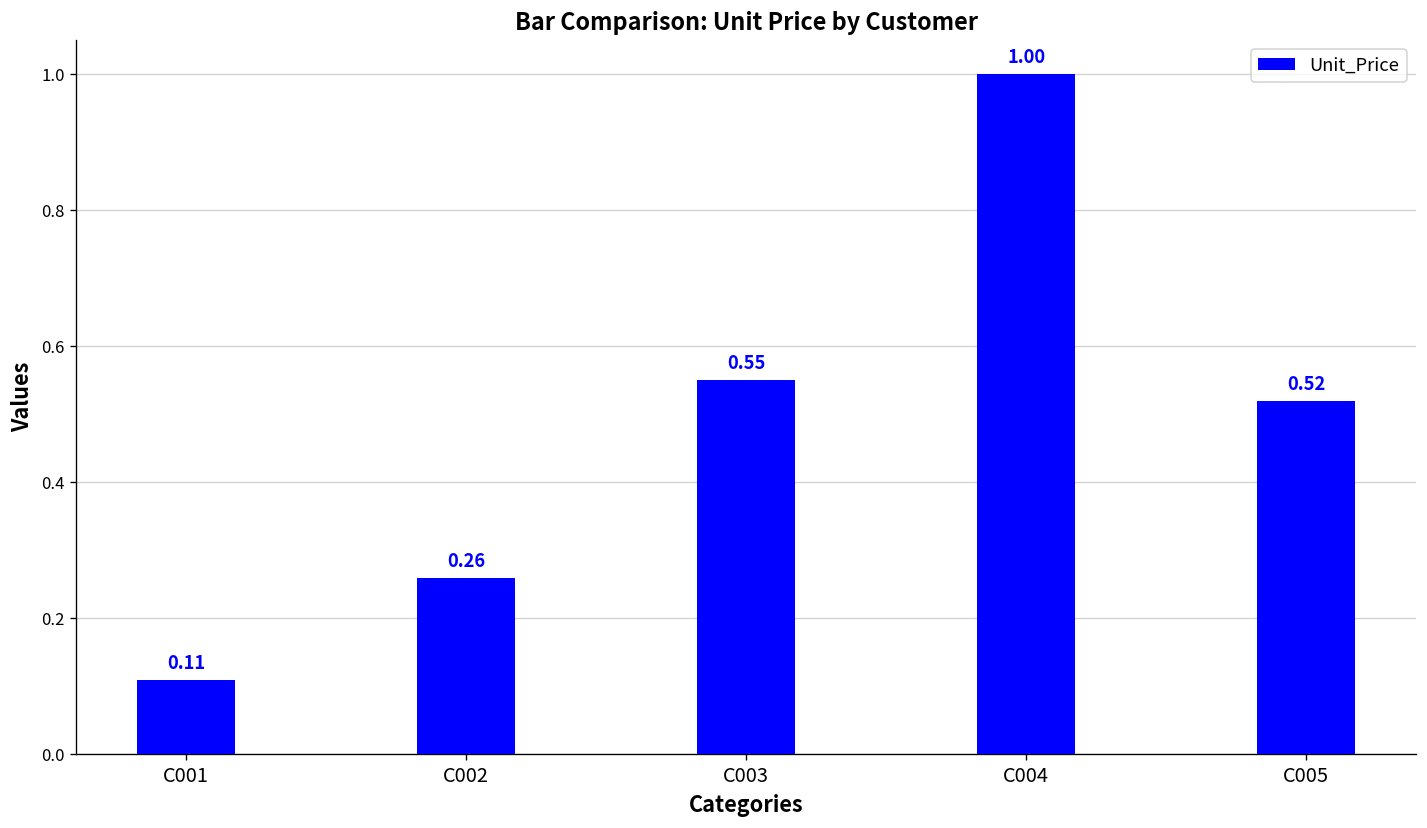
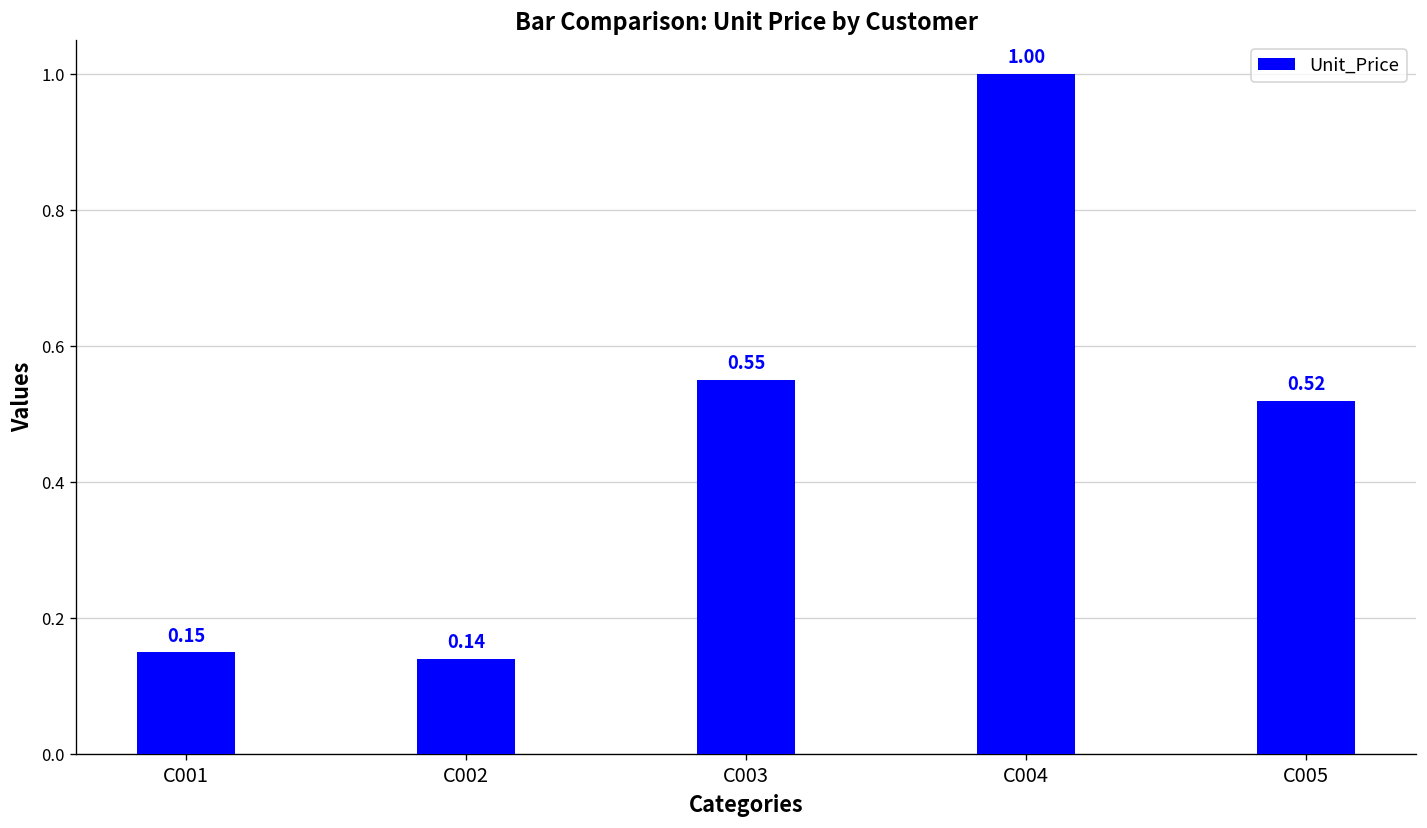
  {
-   "C001": 0.11,
-   "C002": 0.26,
+   "C001": 0.15,
+   "C002": 0.14,
    "C003": 0.55,
    "C004": 1.00,
    "C005": 0.52
  }
